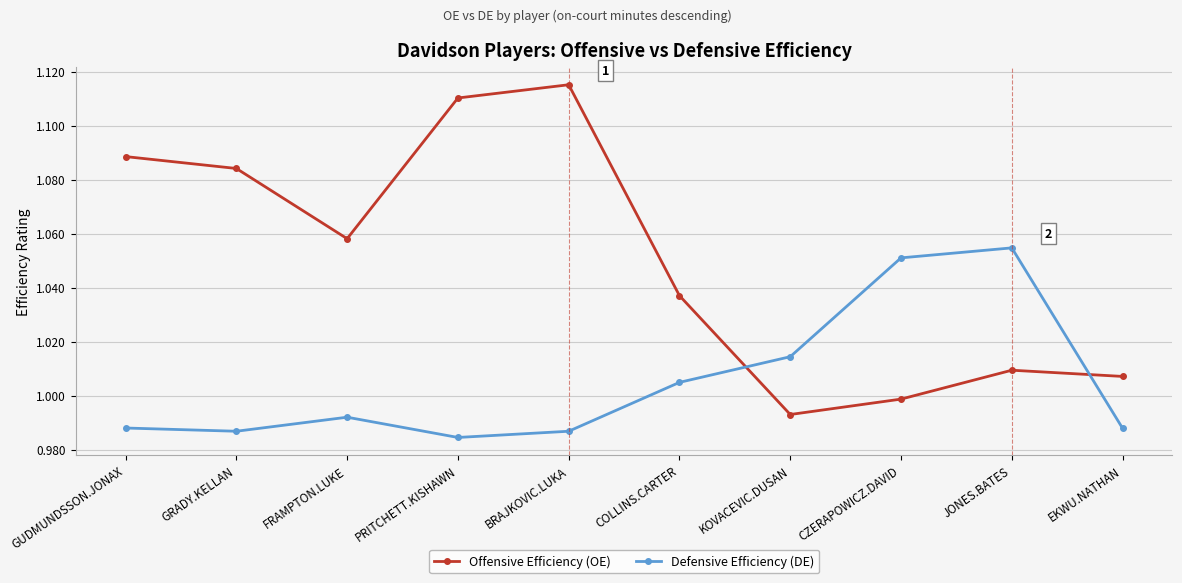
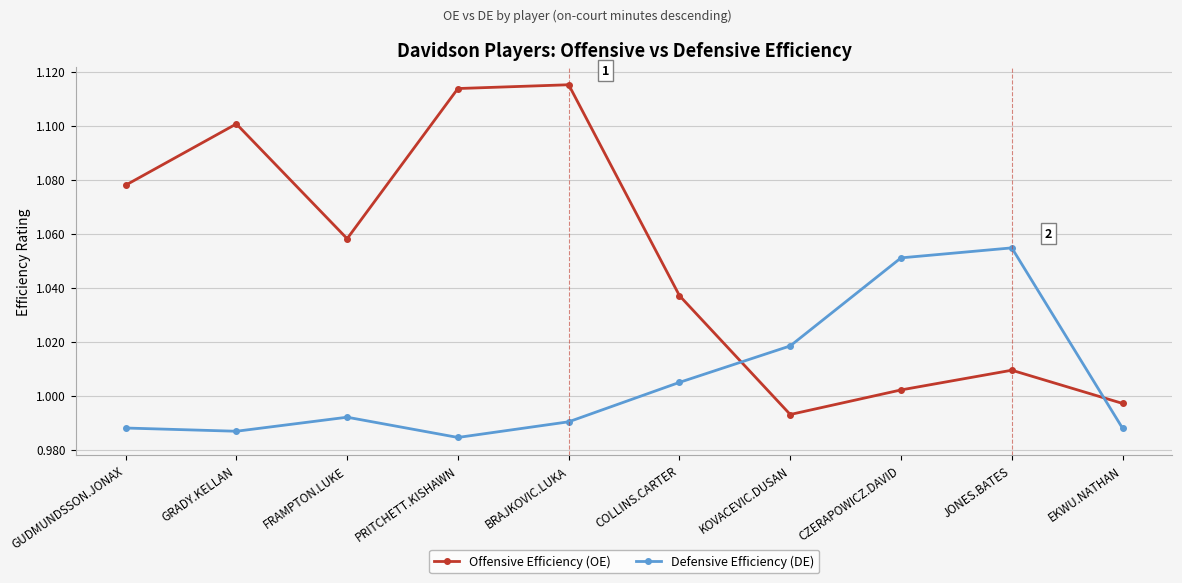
  {
    "Offensive Efficiency (OE)": {
-     "GUDMUNDSSON.JONAX": 1.089,
-     "GRADY.KELLAN": 1.084,
+     "GUDMUNDSSON.JONAX": 1.078,
+     "GRADY.KELLAN": 1.101,
      "FRAMPTON.LUKE": 1.058,
-     "PRITCHETT.KISHAWN": 1.110,
+     "PRITCHETT.KISHAWN": 1.114,
      "COLLINS.CARTER": 1.037,
      "KOVACEVIC.DUSAN": 0.993,
-     "CZERAPOWICZ.DAVID": 0.999,
+     "CZERAPOWICZ.DAVID": 1.002,
      "JONES.BATES": 1.009,
-     "EKWU.NATHAN": 1.007
+     "EKWU.NATHAN": 0.997
    },
    "Defensive Efficiency (DE)": {
      "GUDMUNDSSON.JONAX": 0.988,
      "GRADY.KELLAN": 0.987,
      "FRAMPTON.LUKE": 0.992,
      "PRITCHETT.KISHAWN": 0.985,
-     "BRAJKOVIC.LUKA": 0.987,
+     "BRAJKOVIC.LUKA": 0.990,
      "COLLINS.CARTER": 1.005,
-     "KOVACEVIC.DUSAN": 1.014,
+     "KOVACEVIC.DUSAN": 1.018,
      "CZERAPOWICZ.DAVID": 1.051,
      "JONES.BATES": 1.055,
      "EKWU.NATHAN": 0.988
    }
  }
